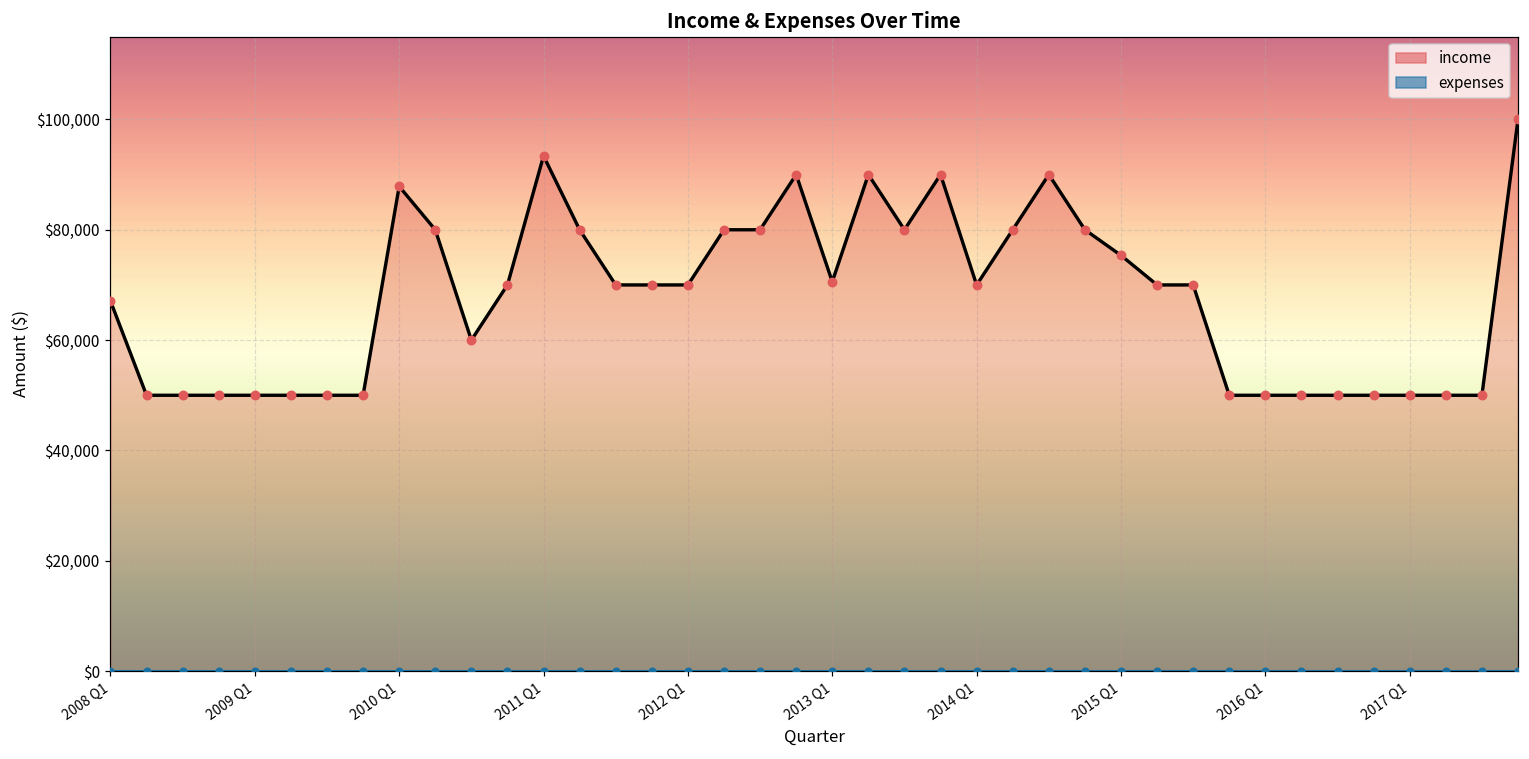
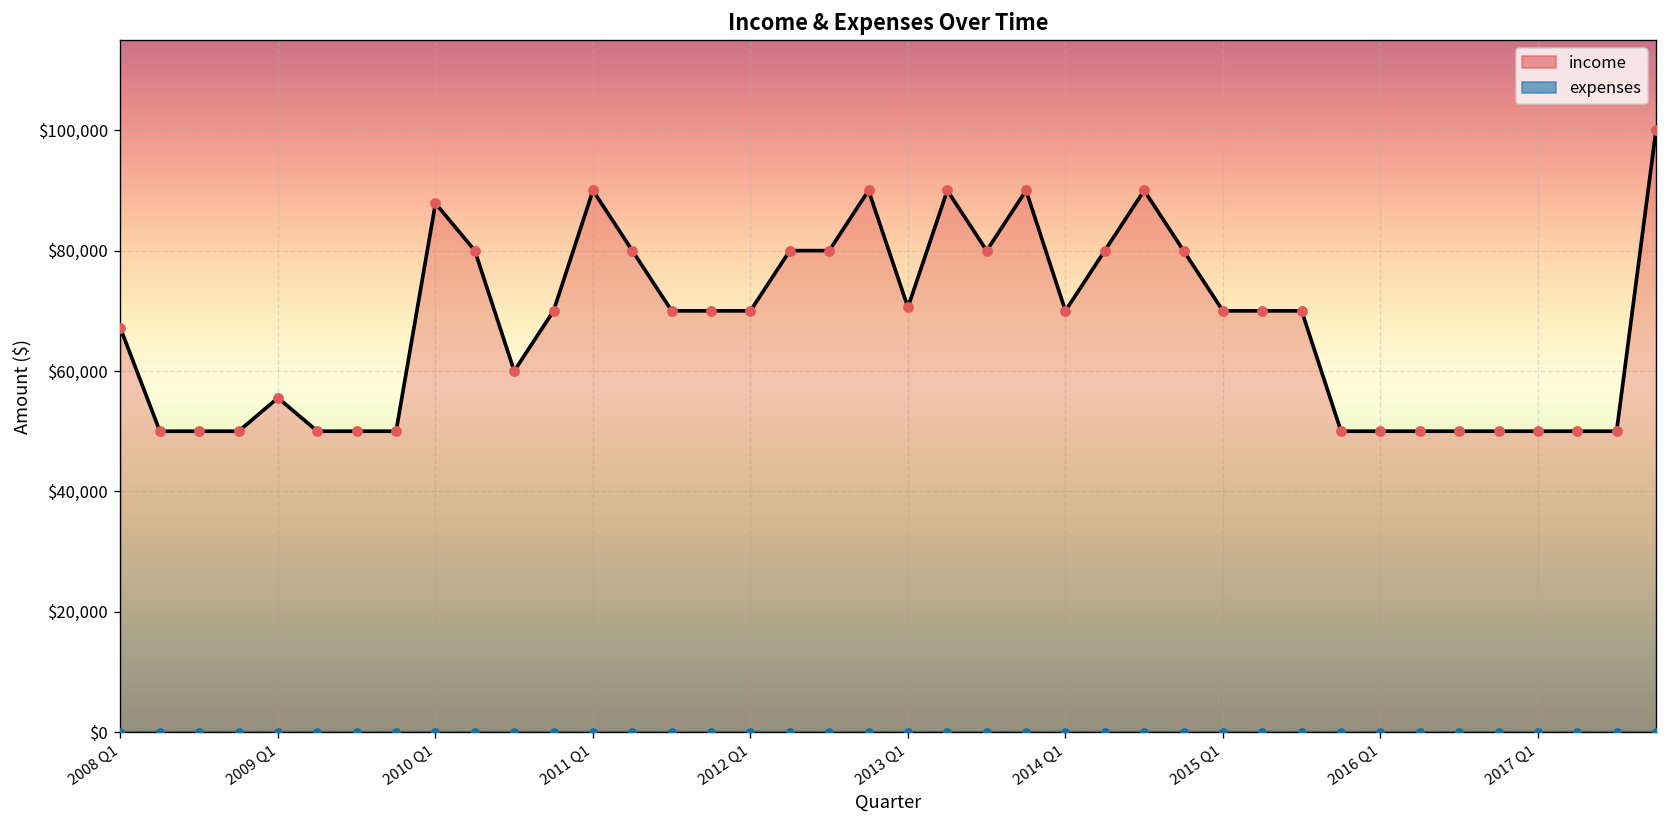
  {
    "income": {
      "2008 Q1": "$67,000",
-     "2009 Q1": "$50,000",
+     "2009 Q1": "$56,000",
      "2010 Q1": "$88,000",
-     "2011 Q1": "$93,000",
+     "2011 Q1": "$90,000",
      "2012 Q1": "$70,000",
      "2013 Q1": "$71,000",
      "2014 Q1": "$70,000",
-     "2015 Q1": "$75,000",
+     "2015 Q1": "$70,000",
      "2016 Q1": "$50,000",
      "2017 Q1": "$50,000"
    }
  }
